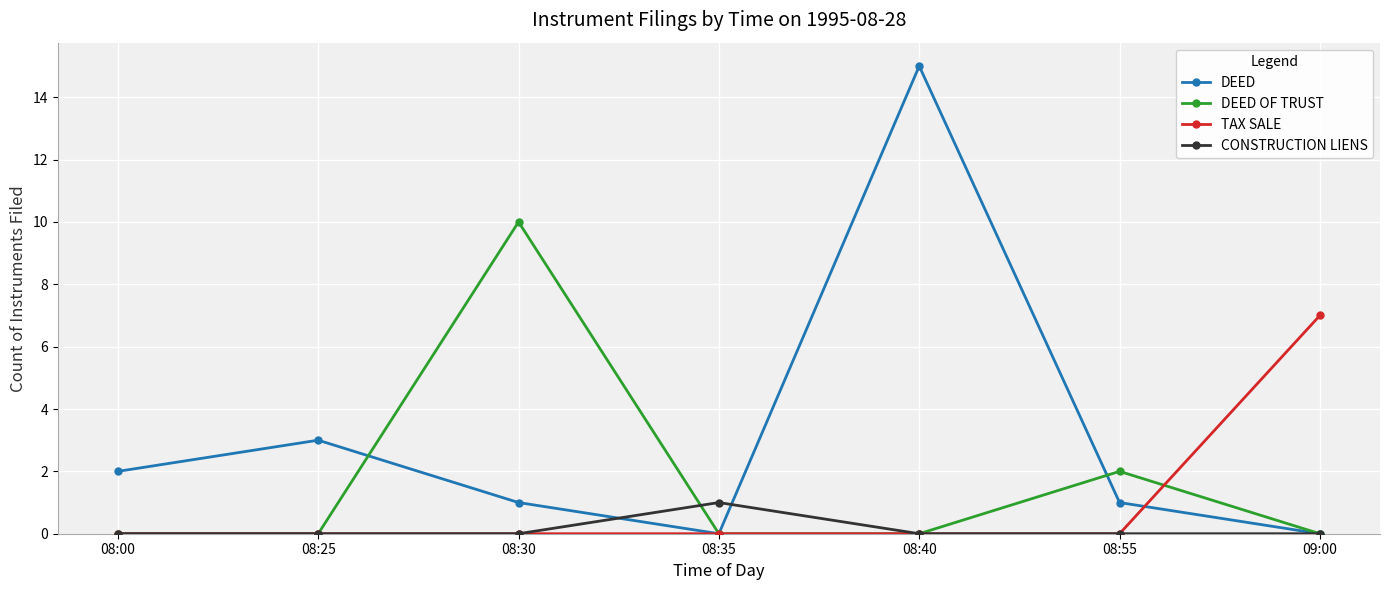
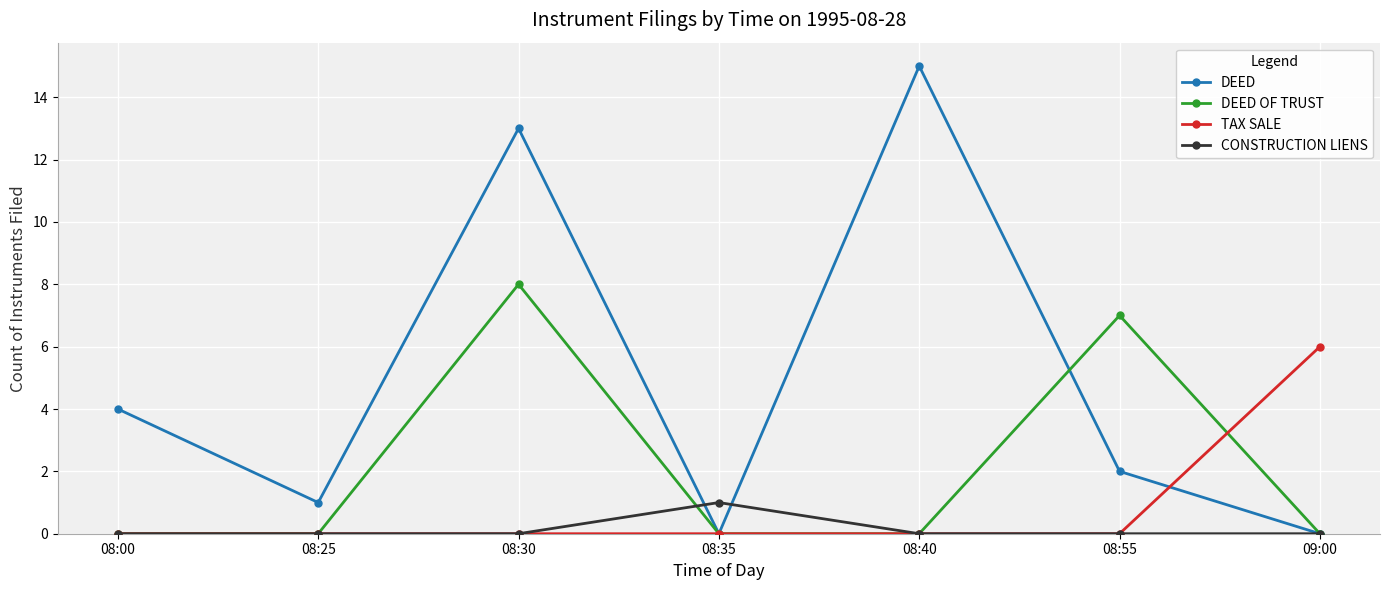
  {
    "DEED": {
-     "08:00": 2,
-     "08:25": 3,
-     "08:30": 1,
+     "08:00": 4,
+     "08:25": 1,
+     "08:30": 13,
      "08:40": 15,
-     "08:55": 1
+     "08:55": 2
    },
    "DEED OF TRUST": {
-     "08:30": 10,
-     "08:55": 2
+     "08:30": 8,
+     "08:55": 7
    },
    "TAX SALE": {
-     "09:00": 7
+     "09:00": 6
    },
    "CONSTRUCTION LIENS": {
      "08:35": 1
    }
  }
